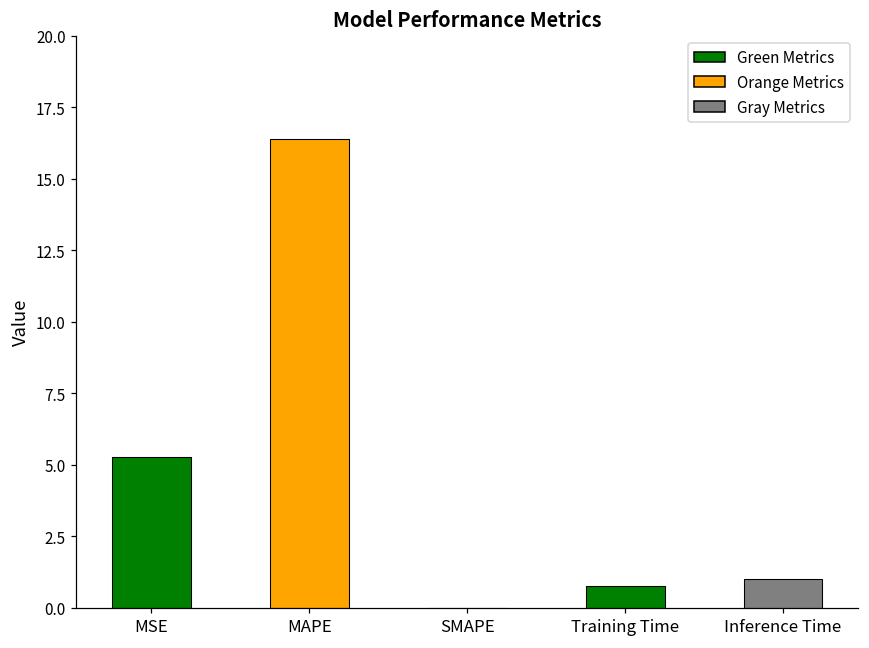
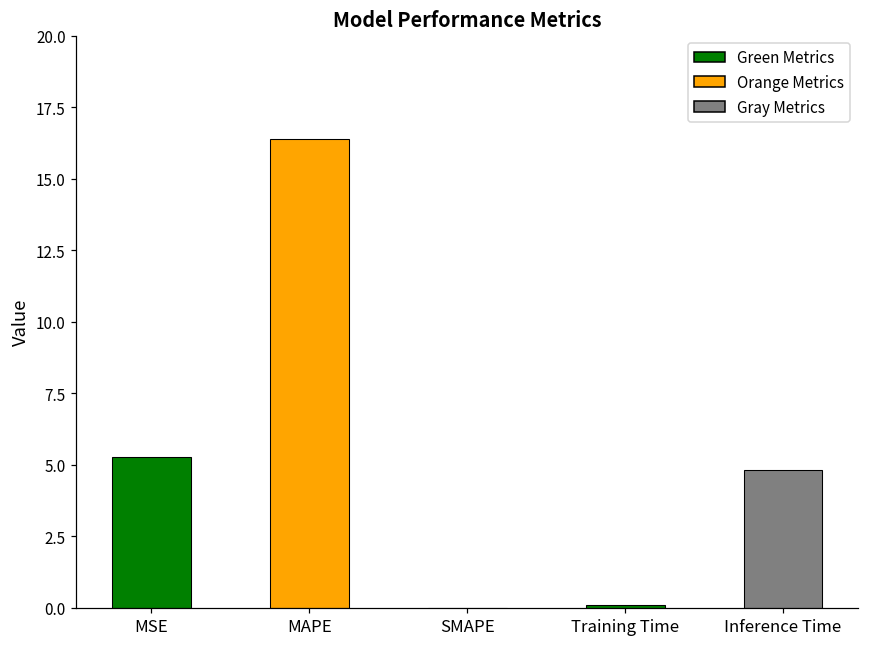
  {
    "MSE": 5.3,
    "MAPE": 16.4,
    "SMAPE": 0.0,
-   "Training Time": 0.8,
-   "Inference Time": 1.0
+   "Training Time": 0.1,
+   "Inference Time": 4.8
  }
